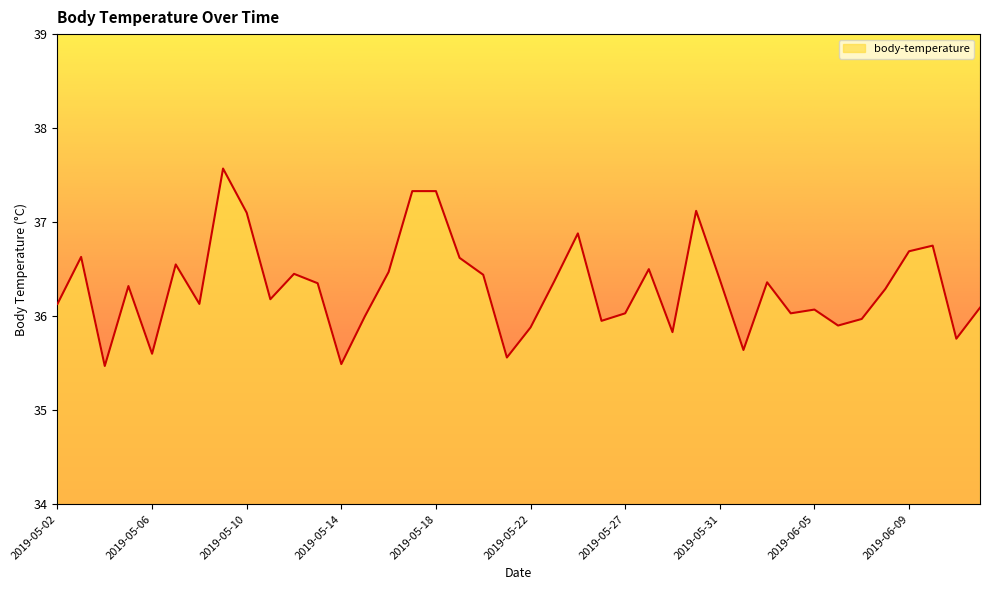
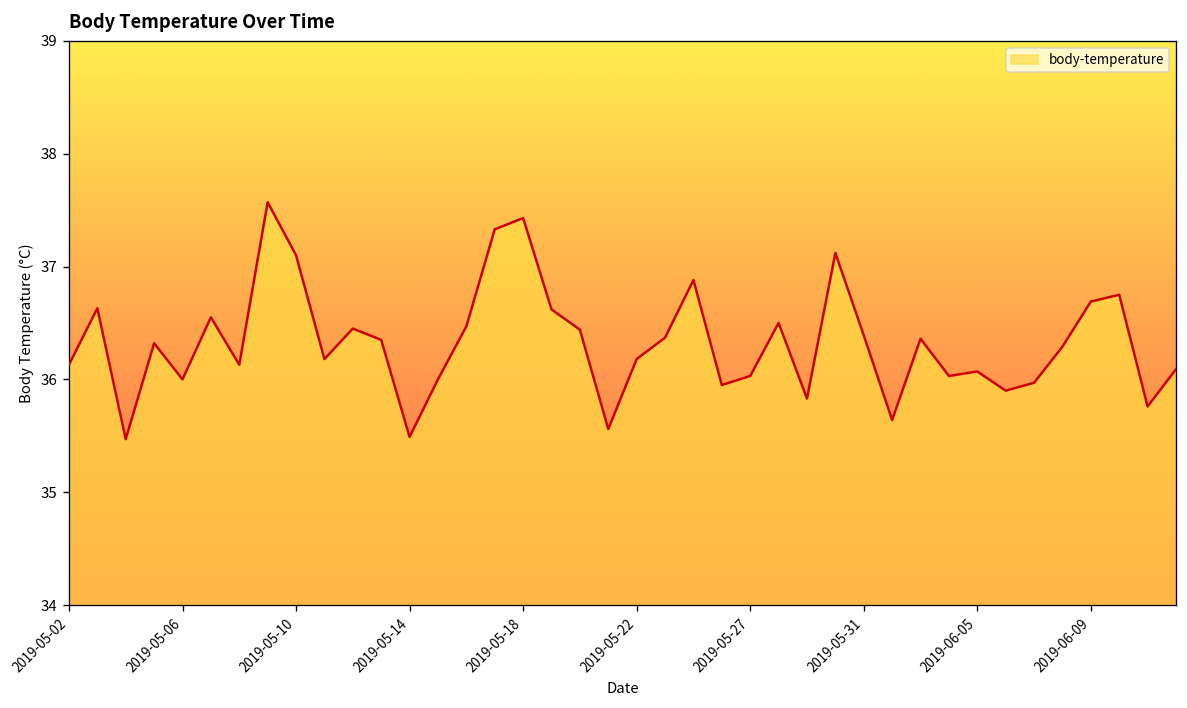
  {
    "2019-05-02": 36.1,
-   "2019-05-06": 35.6,
+   "2019-05-06": 36.0,
    "2019-05-10": 37.1,
    "2019-05-14": 35.5,
-   "2019-05-18": 37.3,
-   "2019-05-22": 35.9,
+   "2019-05-18": 37.4,
+   "2019-05-22": 36.2,
    "2019-05-27": 36.0,
    "2019-05-31": 36.4,
    "2019-06-05": 36.1,
    "2019-06-09": 36.7
  }
